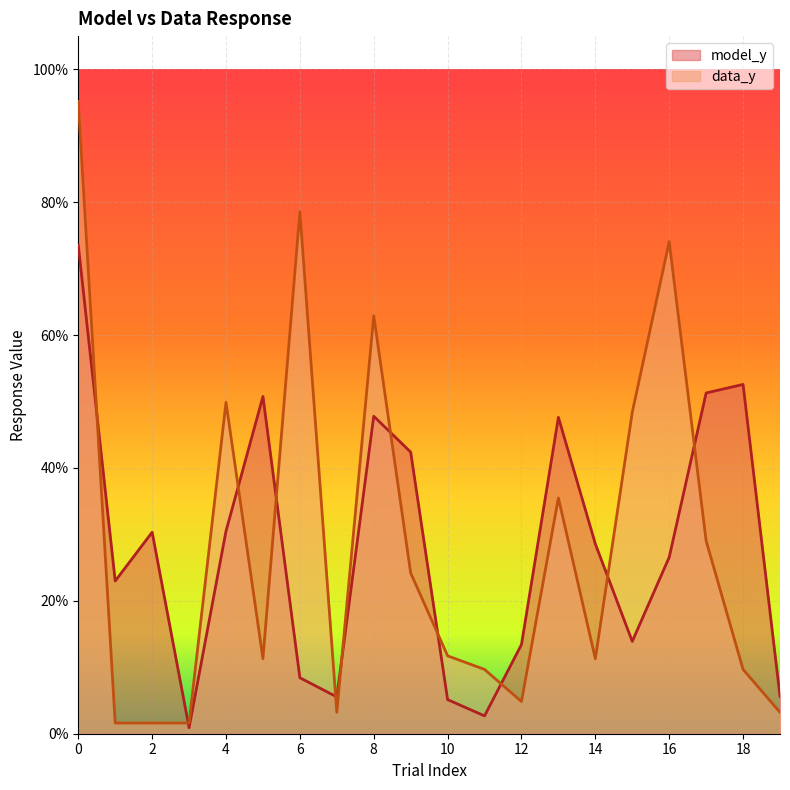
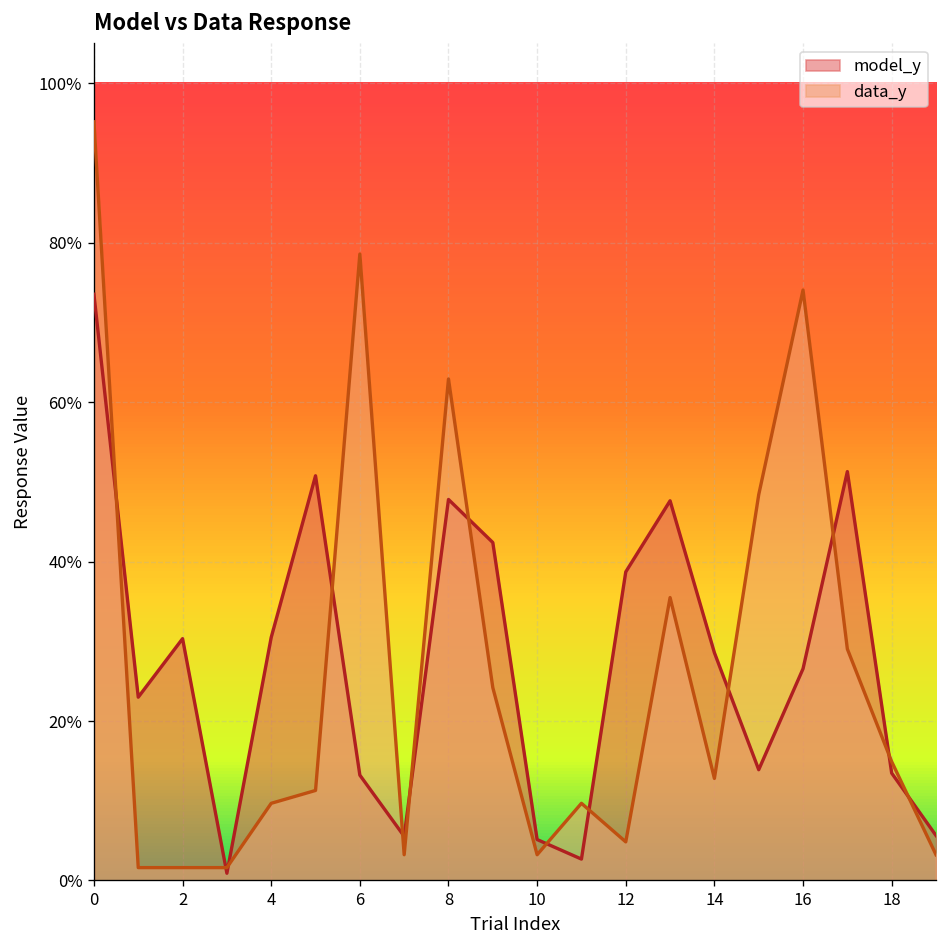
  {
    "model_y": {
      "0": "74%",
      "2": "30%",
      "4": "30%",
-     "6": "8%",
+     "6": "13%",
      "8": "48%",
      "10": "5%",
-     "12": "13%",
+     "12": "39%",
      "14": "29%",
      "16": "27%",
-     "18": "53%"
+     "18": "13%"
    },
    "data_y": {
      "0": "95%",
      "2": "2%",
-     "4": "50%",
+     "4": "10%",
      "6": "79%",
      "8": "63%",
-     "10": "12%",
+     "10": "3%",
      "12": "5%",
-     "14": "11%",
+     "14": "13%",
      "16": "74%",
-     "18": "10%"
+     "18": "15%"
    }
  }
